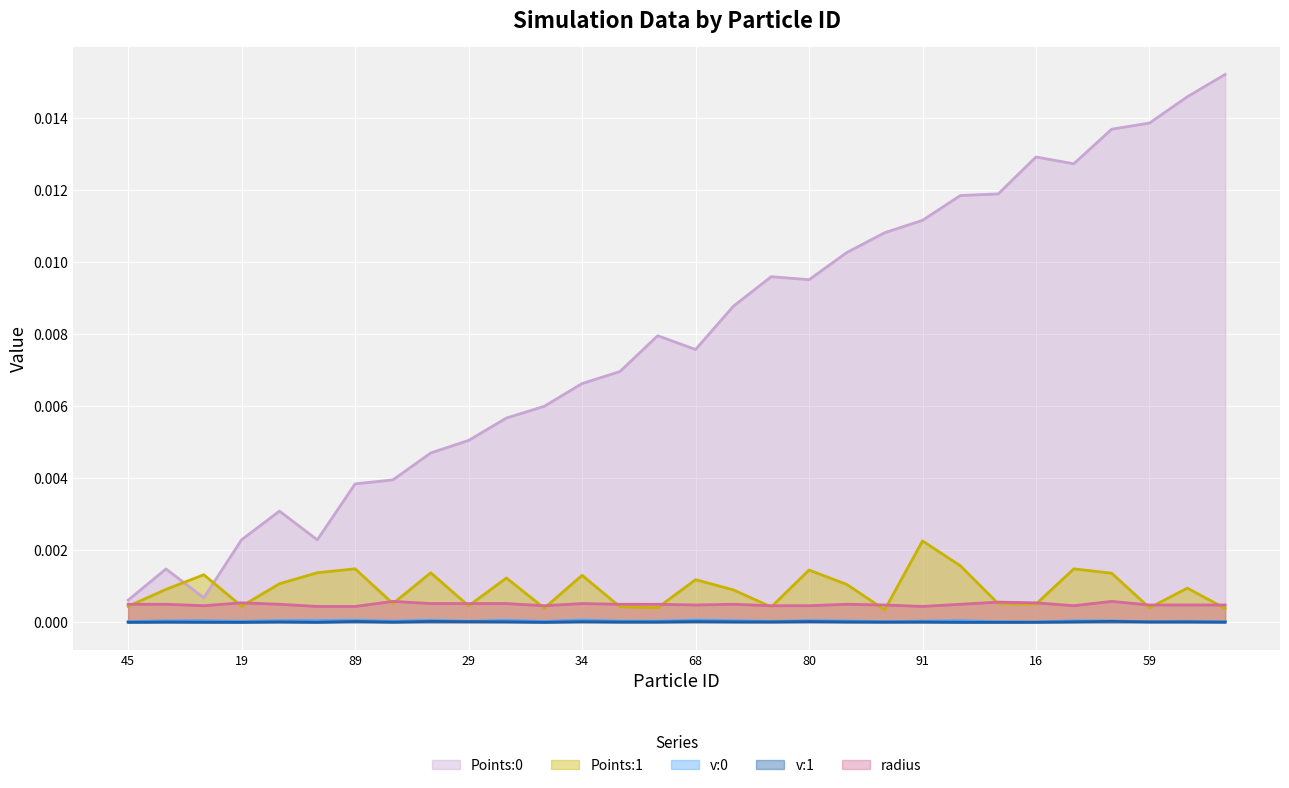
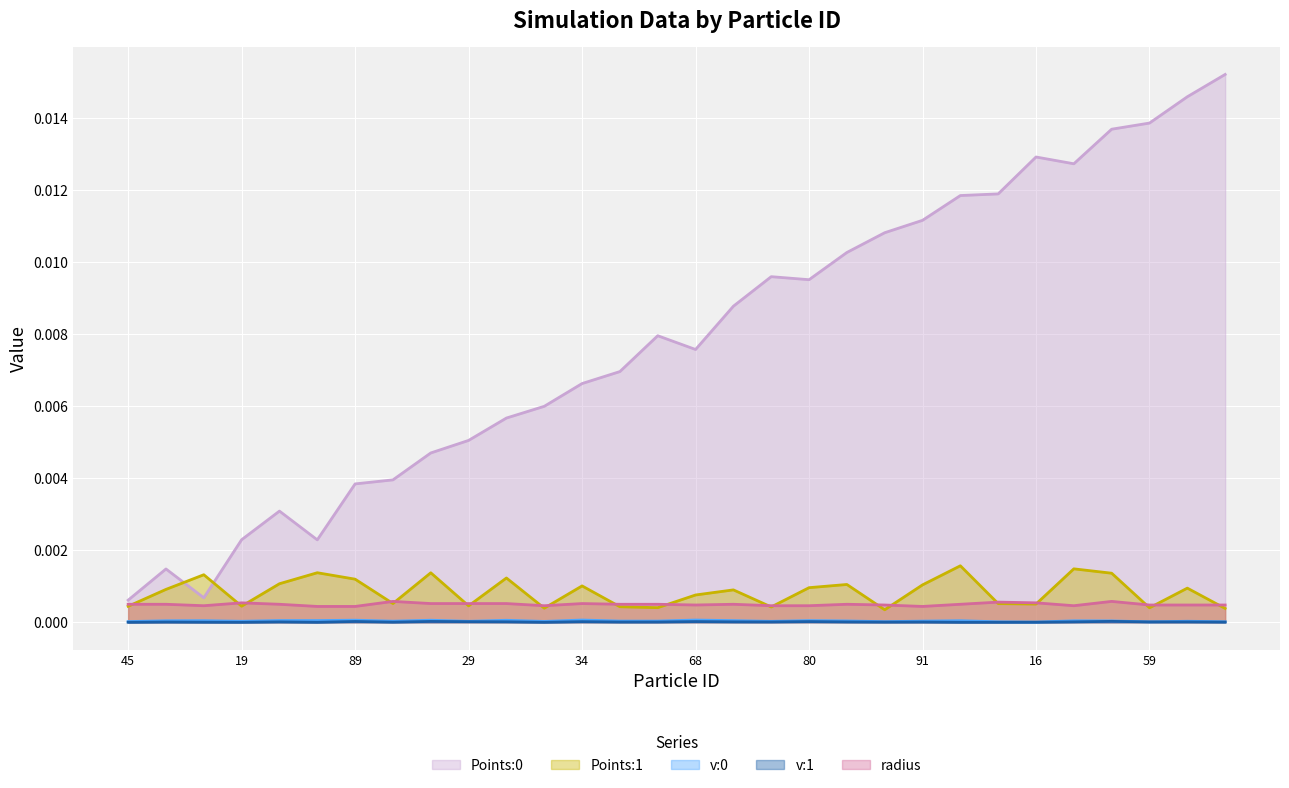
  {
    "Points:1": {
-     "89": 0.0015,
-     "34": 0.0013,
-     "68": 0.0012,
-     "80": 0.0015,
-     "91": 0.0023,
+     "89": 0.0012,
+     "34": 0.0010,
+     "68": 0.0008,
+     "80": 0.0010,
+     "91": 0.0010,
      "59": 0.0004
    }
  }
